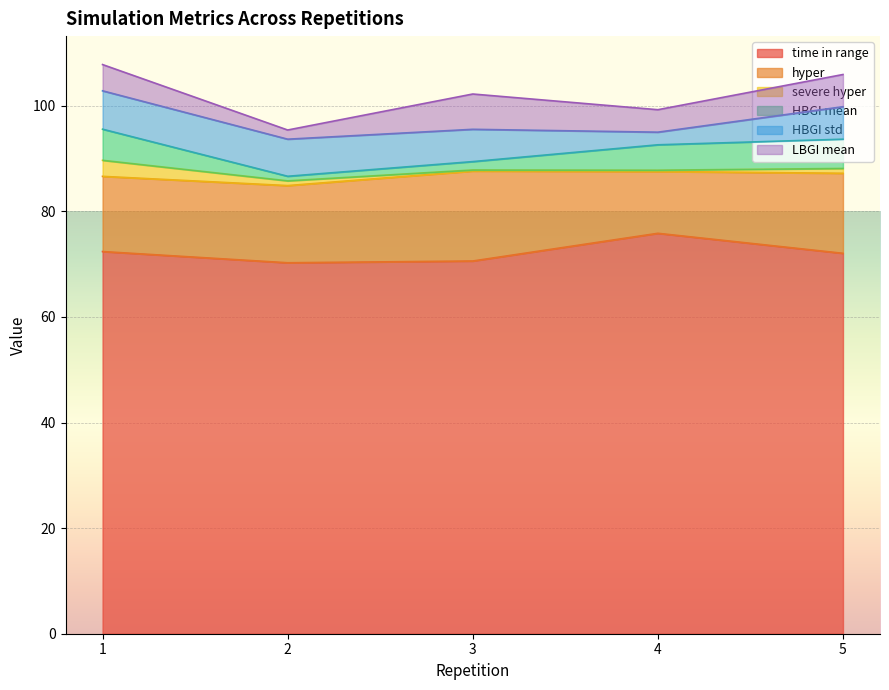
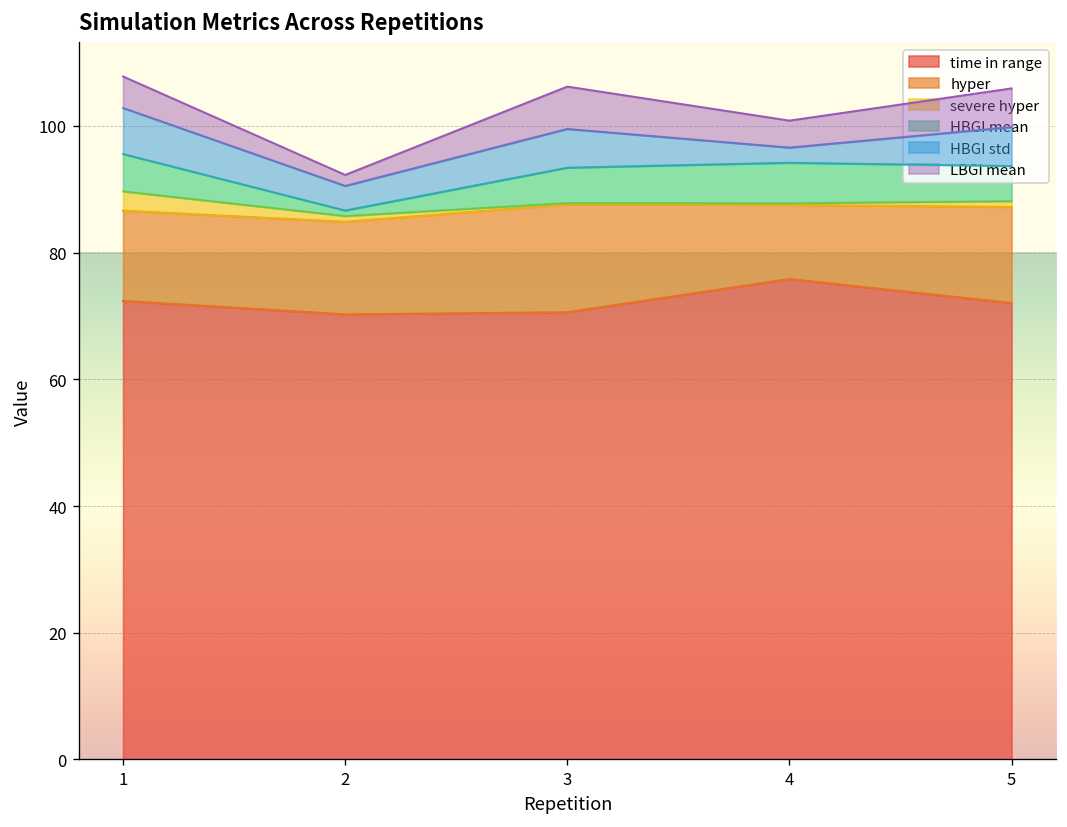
  {
    "severe hyper": {
      "1": 3,
      "2": 1,
      "5": 1
    },
    "HBGI mean": {
      "1": 6,
      "2": 1,
-     "3": 2,
-     "4": 5
+     "3": 6,
+     "4": 6
    },
    "HBGI std": {
      "1": 7,
-     "2": 7,
+     "2": 4,
      "3": 6,
      "4": 2
    },
    "LBGI mean": {
      "1": 5,
      "2": 2,
      "3": 7,
      "4": 4
    }
  }
